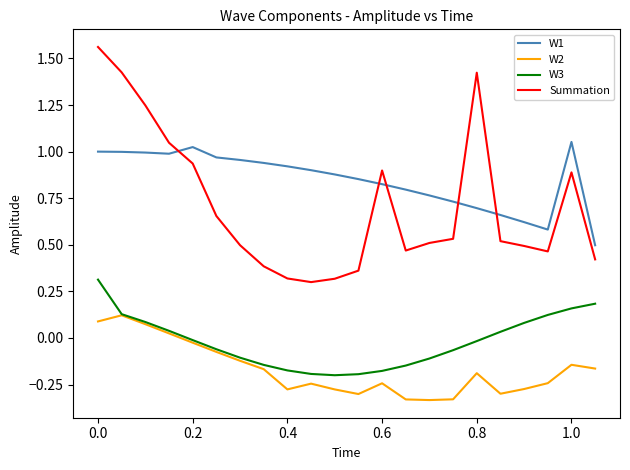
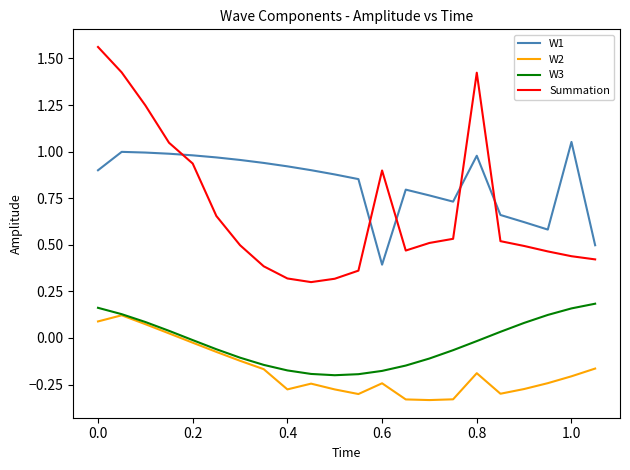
  {
    "W1": {
-     "0.0": 1.0,
-     "0.2": 1.02,
+     "0.0": 0.9,
+     "0.2": 0.98,
      "0.4": 0.92,
-     "0.6": 0.83,
-     "0.8": 0.70,
+     "0.6": 0.39,
+     "0.8": 0.98,
      "1.0": 1.05
    },
    "W2": {
      "0.0": 0.09,
      "0.2": -0.03,
      "0.4": -0.28,
      "0.6": -0.24,
      "0.8": -0.19,
-     "1.0": -0.14
+     "1.0": -0.21
    },
    "W3": {
-     "0.0": 0.31,
+     "0.0": 0.16,
      "0.2": -0.01,
      "0.4": -0.17,
      "0.6": -0.18,
      "0.8": -0.02,
      "1.0": 0.16
    },
    "Summation": {
      "0.0": 1.56,
      "0.2": 0.94,
      "0.4": 0.32,
      "0.6": 0.90,
      "0.8": 1.42,
-     "1.0": 0.89
+     "1.0": 0.44
    }
  }
